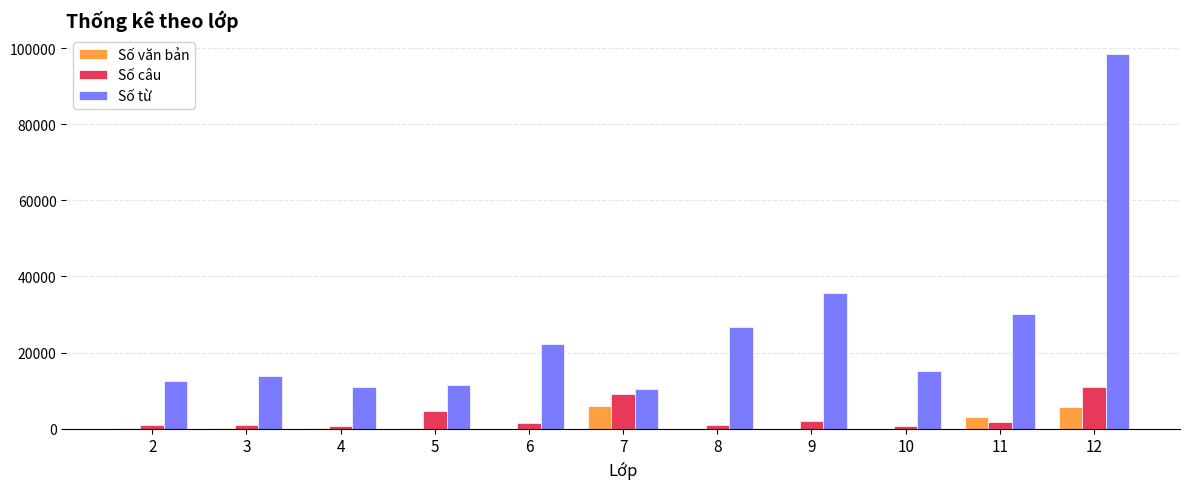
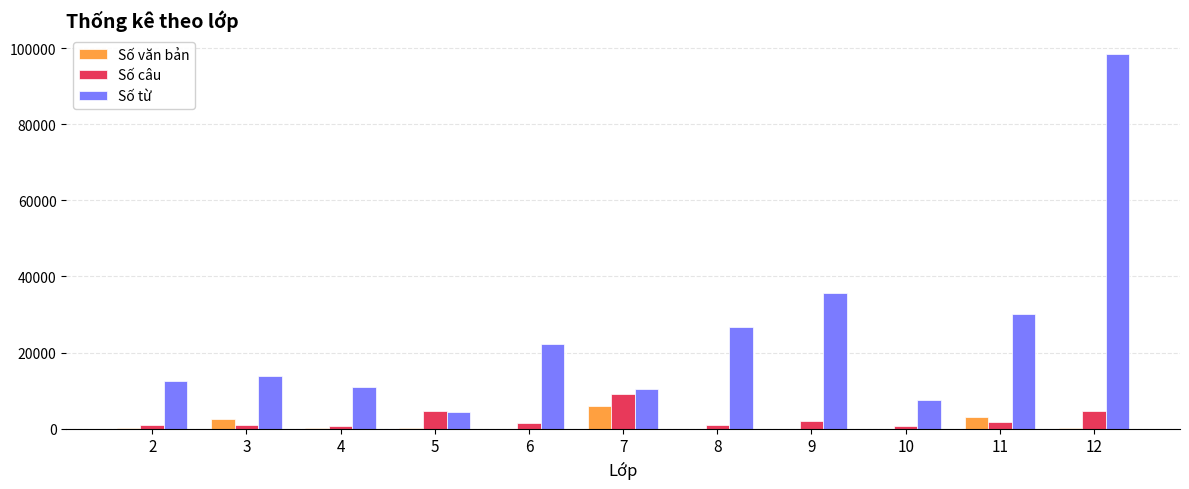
  {
    "Số văn bản": {
-     "3": 0,
+     "3": 3000,
      "7": 6000,
      "11": 3000,
-     "12": 6000
+     "12": 0
    },
    "Số câu": {
      "2": 1000,
      "3": 1000,
      "4": 1000,
      "5": 5000,
      "6": 1000,
      "7": 9000,
      "8": 1000,
      "9": 2000,
      "10": 1000,
      "11": 2000,
-     "12": 11000
+     "12": 5000
    },
    "Số từ": {
      "2": 13000,
      "3": 14000,
      "4": 11000,
-     "5": 11000,
+     "5": 4000,
      "6": 22000,
      "7": 10000,
      "8": 27000,
      "9": 36000,
-     "10": 15000,
+     "10": 8000,
      "11": 30000,
      "12": 99000
    }
  }
